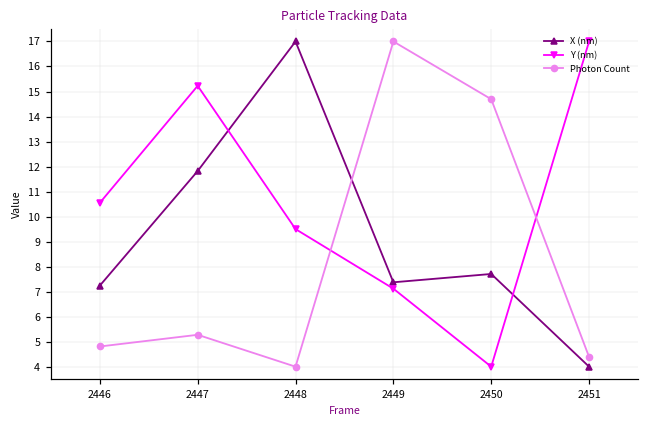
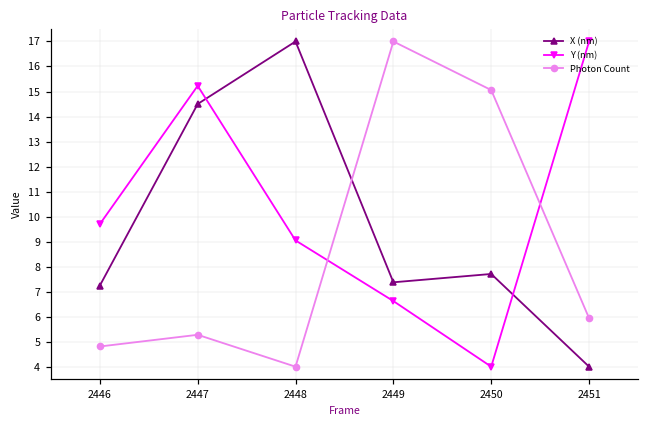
  {
    "X (nm)": {
      "2446": 7.2,
-     "2447": 11.8,
+     "2447": 14.5,
      "2448": 17.0,
      "2449": 7.4,
      "2450": 7.7,
      "2451": 4.0
    },
    "Y (nm)": {
-     "2446": 10.5,
+     "2446": 9.7,
      "2447": 15.2,
-     "2448": 9.5,
-     "2449": 7.1,
+     "2448": 9.0,
+     "2449": 6.6,
      "2450": 4.0,
      "2451": 17.0
    },
    "Photon Count": {
      "2446": 4.8,
      "2447": 5.3,
      "2448": 4.0,
      "2449": 17.0,
-     "2450": 14.7,
-     "2451": 4.4
+     "2450": 15.1,
+     "2451": 5.9
    }
  }
